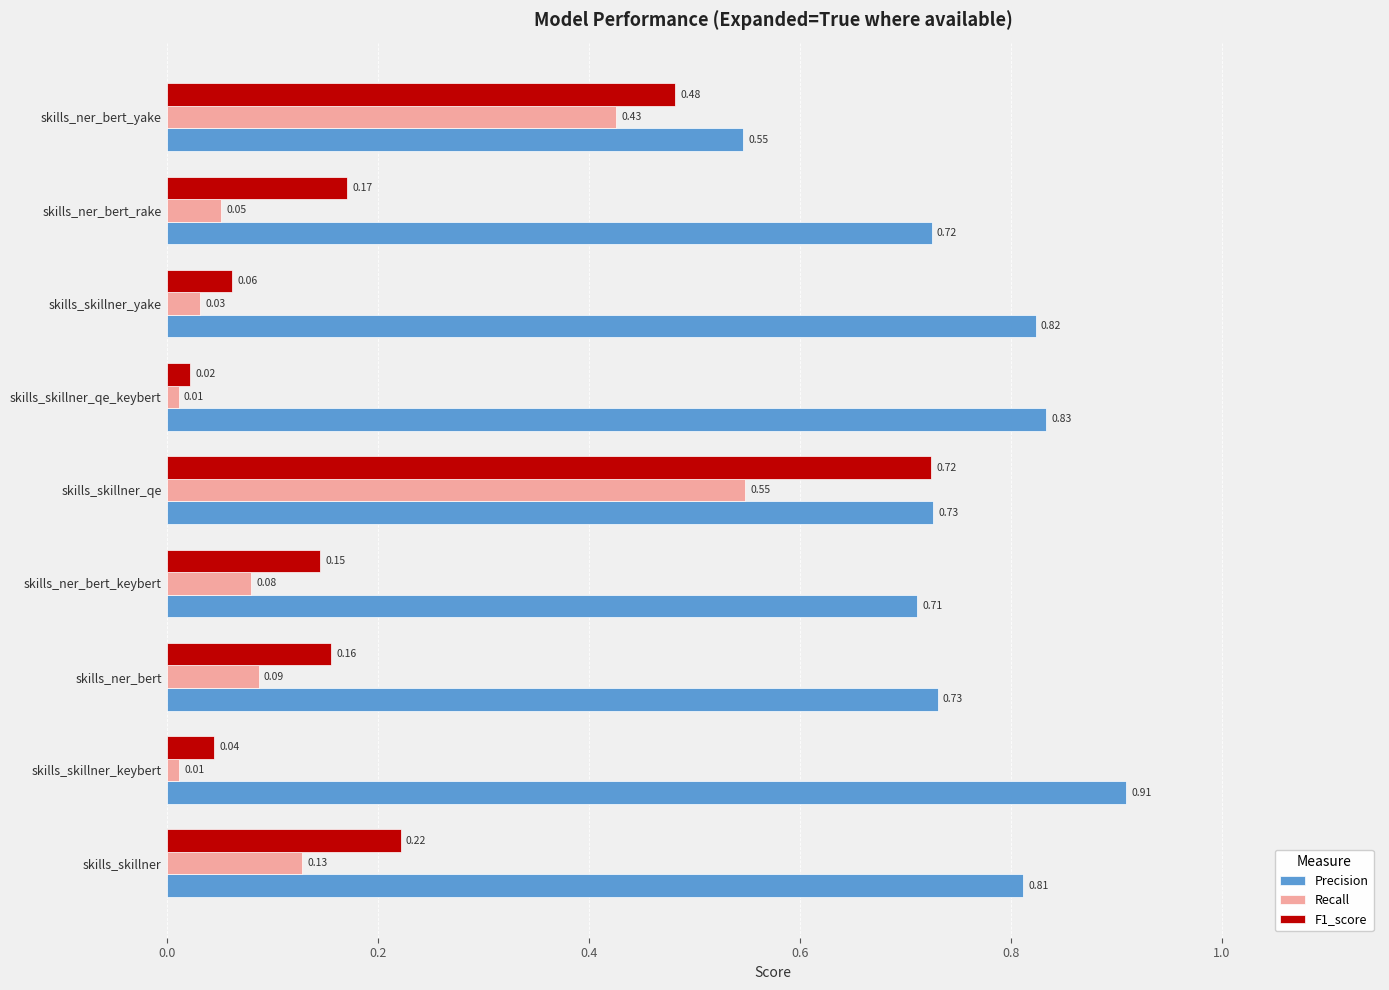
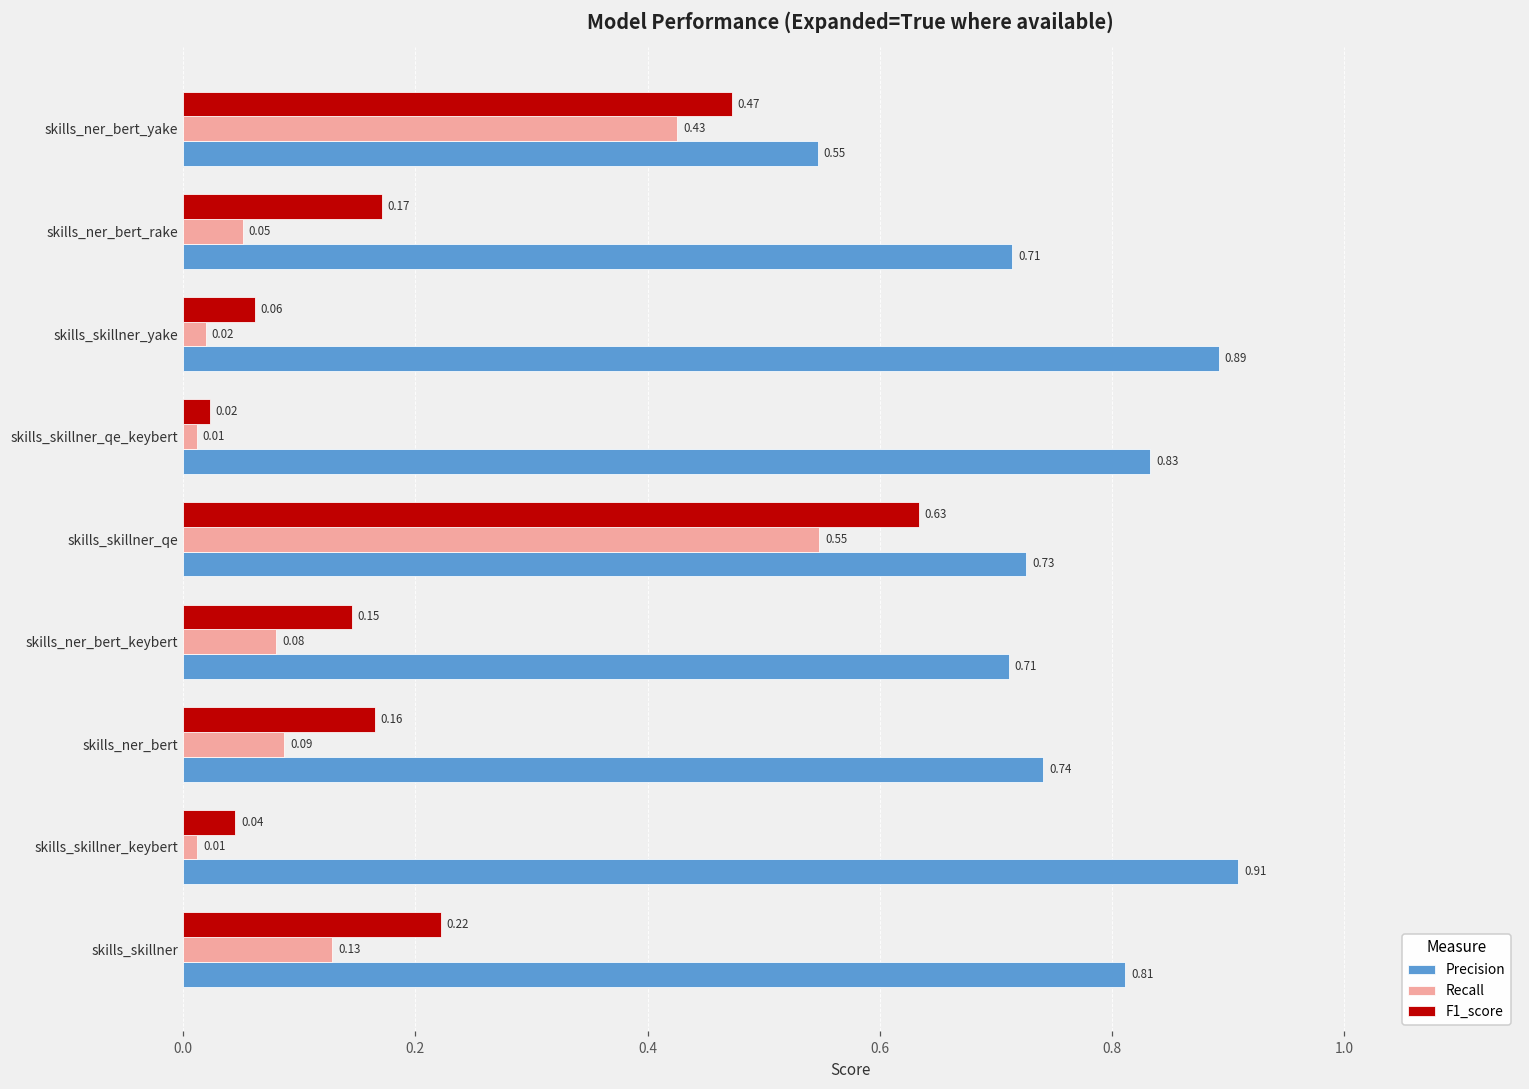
  {
    "Precision": {
      "skills_ner_bert_yake": 0.55,
-     "skills_ner_bert_rake": 0.72,
-     "skills_skillner_yake": 0.82,
+     "skills_ner_bert_rake": 0.71,
+     "skills_skillner_yake": 0.89,
      "skills_skillner_qe_keybert": 0.83,
      "skills_skillner_qe": 0.73,
      "skills_ner_bert_keybert": 0.71,
-     "skills_ner_bert": 0.73,
+     "skills_ner_bert": 0.74,
      "skills_skillner_keybert": 0.91,
      "skills_skillner": 0.81
    },
    "Recall": {
      "skills_ner_bert_yake": 0.43,
      "skills_ner_bert_rake": 0.05,
-     "skills_skillner_yake": 0.03,
+     "skills_skillner_yake": 0.02,
      "skills_skillner_qe_keybert": 0.01,
      "skills_skillner_qe": 0.55,
      "skills_ner_bert_keybert": 0.08,
      "skills_ner_bert": 0.09,
      "skills_skillner_keybert": 0.01,
      "skills_skillner": 0.13
    },
    "F1_score": {
-     "skills_ner_bert_yake": 0.48,
+     "skills_ner_bert_yake": 0.47,
      "skills_ner_bert_rake": 0.17,
      "skills_skillner_yake": 0.06,
      "skills_skillner_qe_keybert": 0.02,
-     "skills_skillner_qe": 0.72,
+     "skills_skillner_qe": 0.63,
      "skills_ner_bert_keybert": 0.15,
-     "skills_ner_bert": 0.156,
+     "skills_ner_bert": 0.165,
      "skills_skillner_keybert": 0.04,
      "skills_skillner": 0.22
    }
  }
